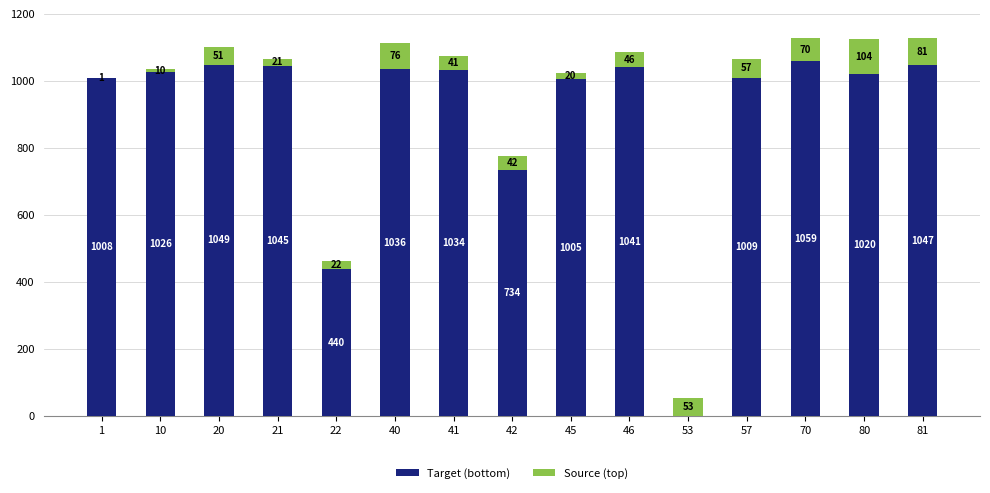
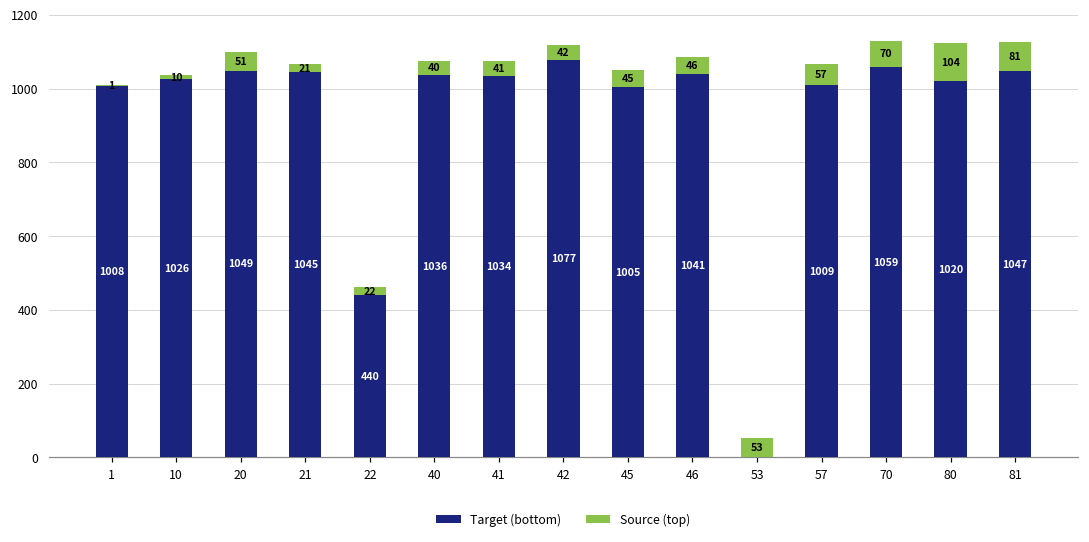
  {
    "Target (bottom)": {
      "1": 1008,
      "10": 1026,
      "20": 1049,
      "21": 1045,
      "22": 440,
      "40": 1036,
      "41": 1034,
-     "42": 734,
+     "42": 1077,
      "45": 1005,
      "46": 1041,
      "57": 1009,
      "70": 1059,
      "80": 1020,
      "81": 1047
    },
    "Source (top)": {
      "1": 1,
      "10": 10,
      "20": 51,
      "21": 21,
      "22": 22,
-     "40": 76,
+     "40": 40,
      "41": 41,
      "42": 42,
-     "45": 20,
+     "45": 45,
      "46": 46,
      "53": 53,
      "57": 57,
      "70": 70,
      "80": 104,
      "81": 81
    }
  }
